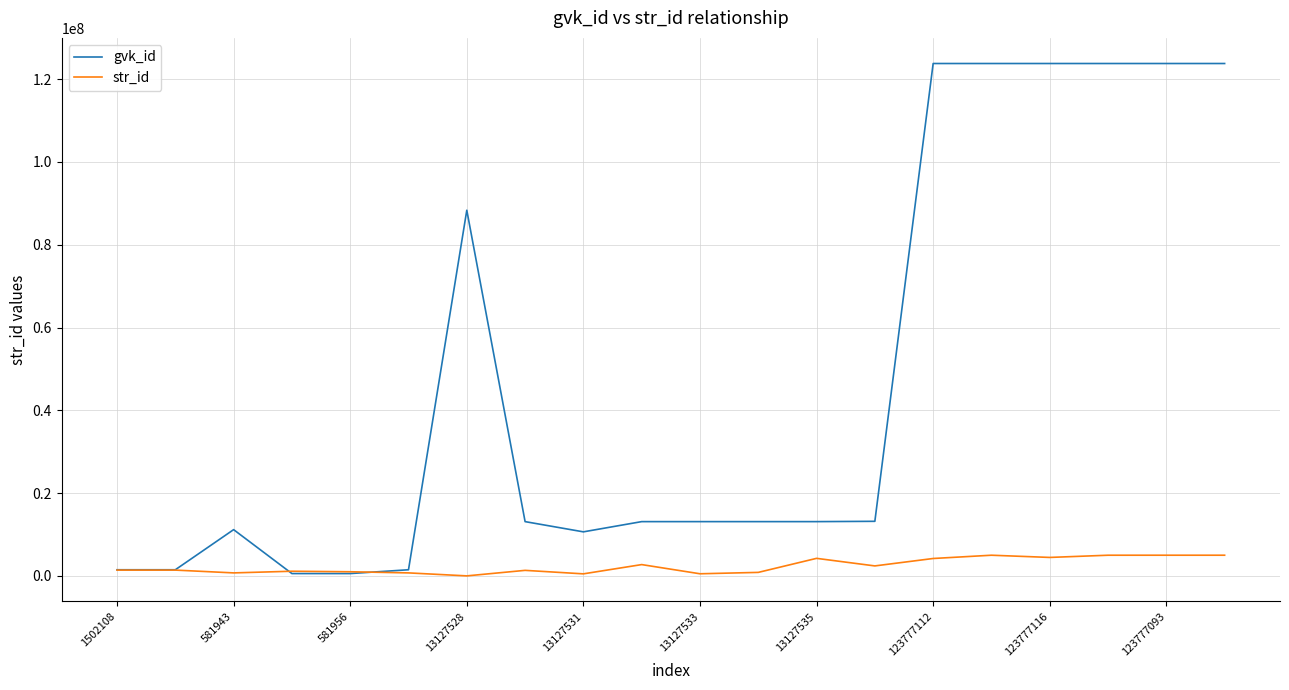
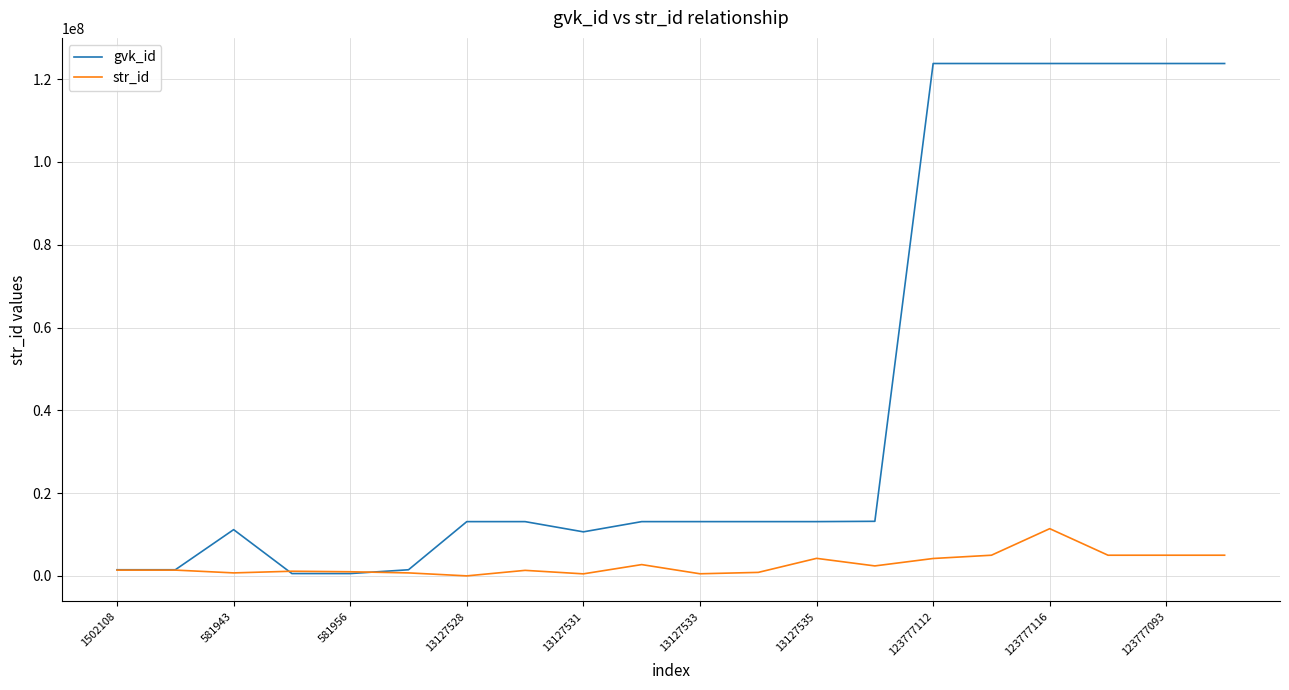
  {
    "gvk_id": {
      "581943": 11000000,
-     "13127528": 88000000,
+     "13127528": 13000000,
      "13127531": 11000000,
      "13127533": 13000000,
      "13127535": 13000000,
      "123777112": 124000000,
      "123777116": 124000000,
      "123777093": 124000000
    },
    "str_id": {
      "581943": 1000000,
      "13127528": 0,
      "13127531": 1000000,
      "13127533": 1000000,
      "13127535": 4000000,
      "123777112": 4000000,
-     "123777116": 4000000,
+     "123777116": 11000000,
      "123777093": 5000000
    }
  }
